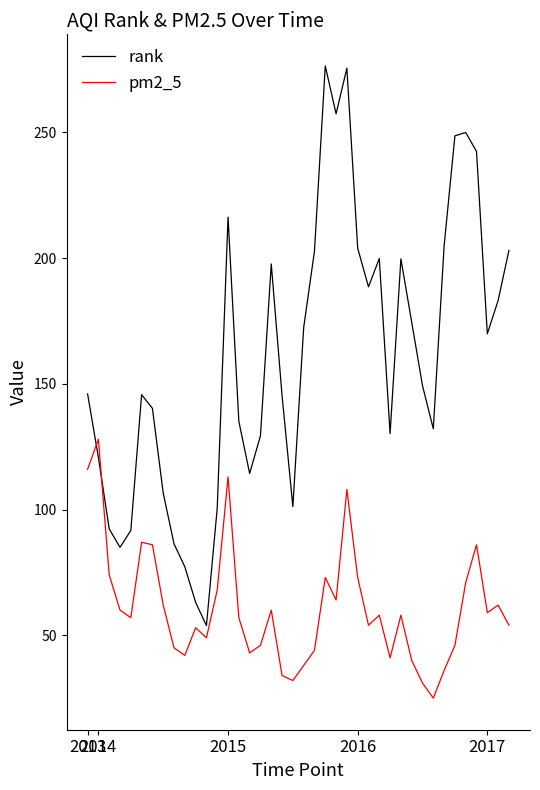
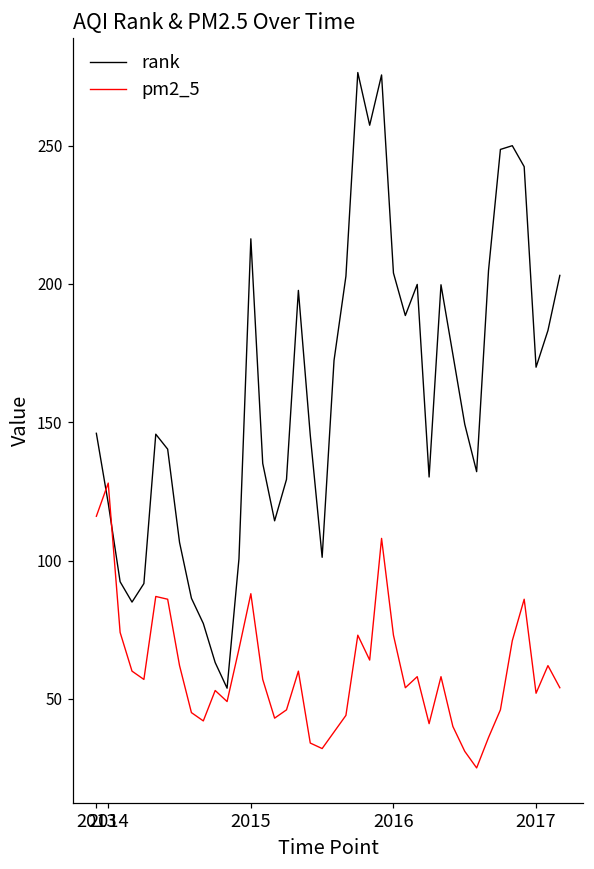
  {
    "rank": {
      "2015": 216,
      "2016": 204,
      "2017": 170
    },
    "pm2_5": {
-     "2015": 113,
+     "2015": 88,
      "2016": 73,
-     "2017": 59
+     "2017": 52
    }
  }
